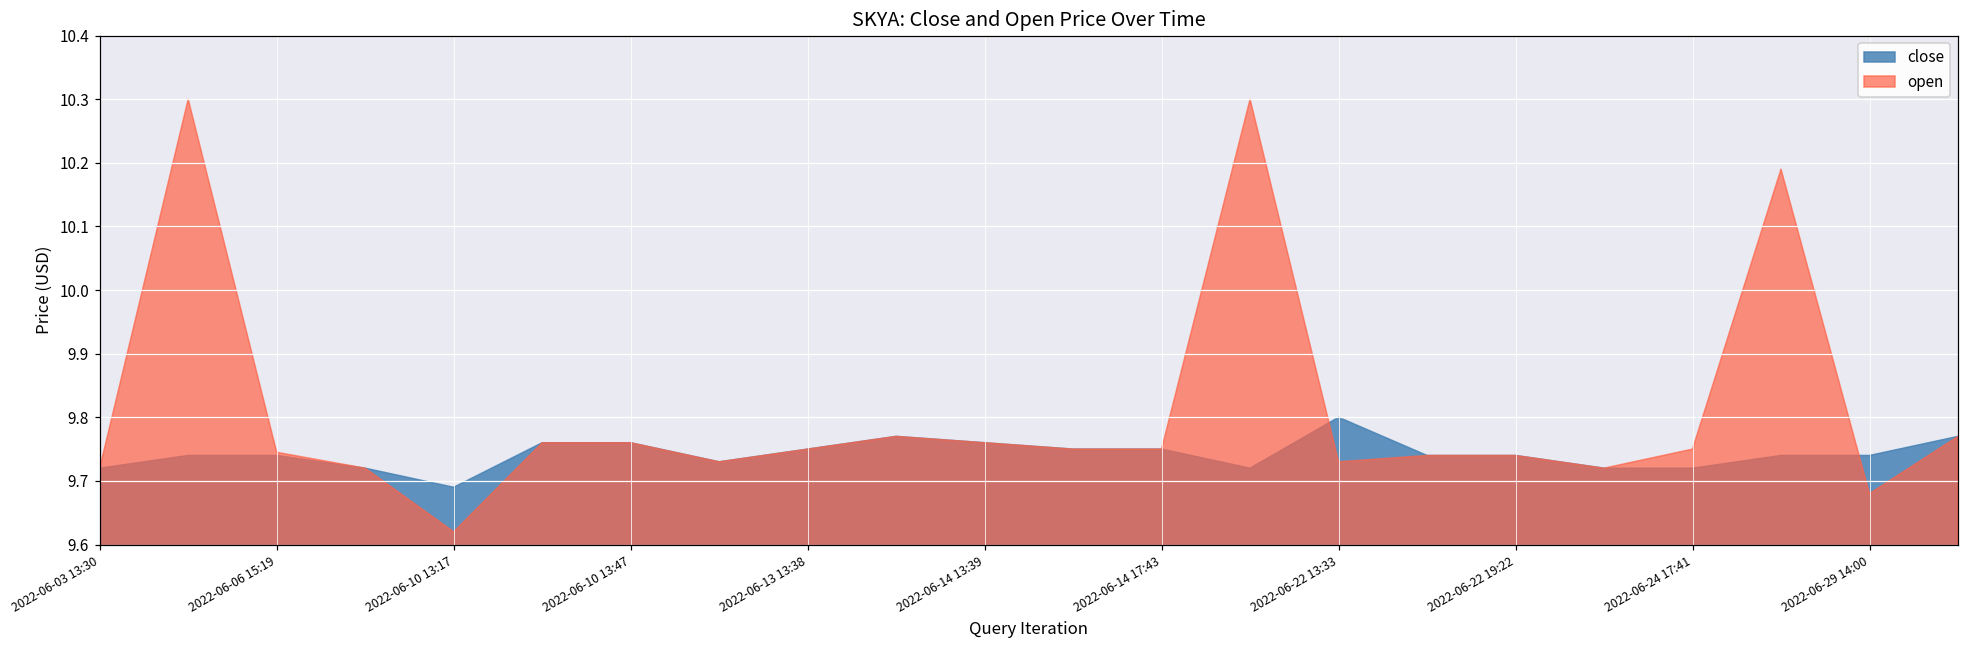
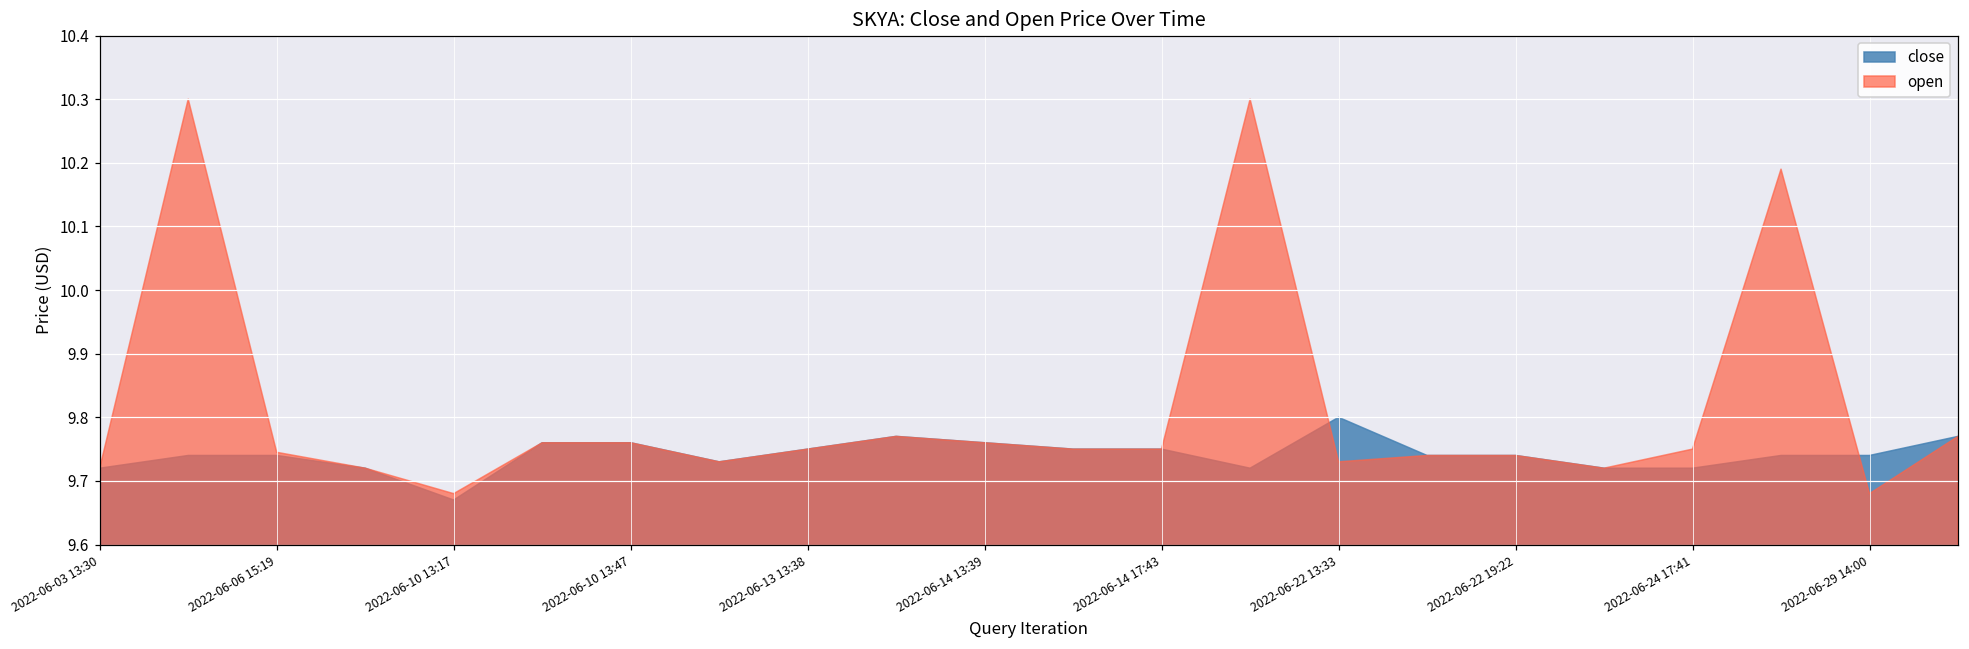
  {
    "close": {
      "2022-06-06 15:19": 9.74,
-     "2022-06-10 13:17": 9.69,
+     "2022-06-10 13:17": 9.67,
      "2022-06-22 13:33": 9.80,
      "2022-06-24 17:41": 9.72,
      "2022-06-29 14:00": 9.74
    },
    "open": {
      "2022-06-06 15:19": 9.75,
-     "2022-06-10 13:17": 9.62,
+     "2022-06-10 13:17": 9.68,
      "2022-06-22 13:33": 9.73,
      "2022-06-24 17:41": 9.75,
      "2022-06-29 14:00": 9.68
    }
  }
